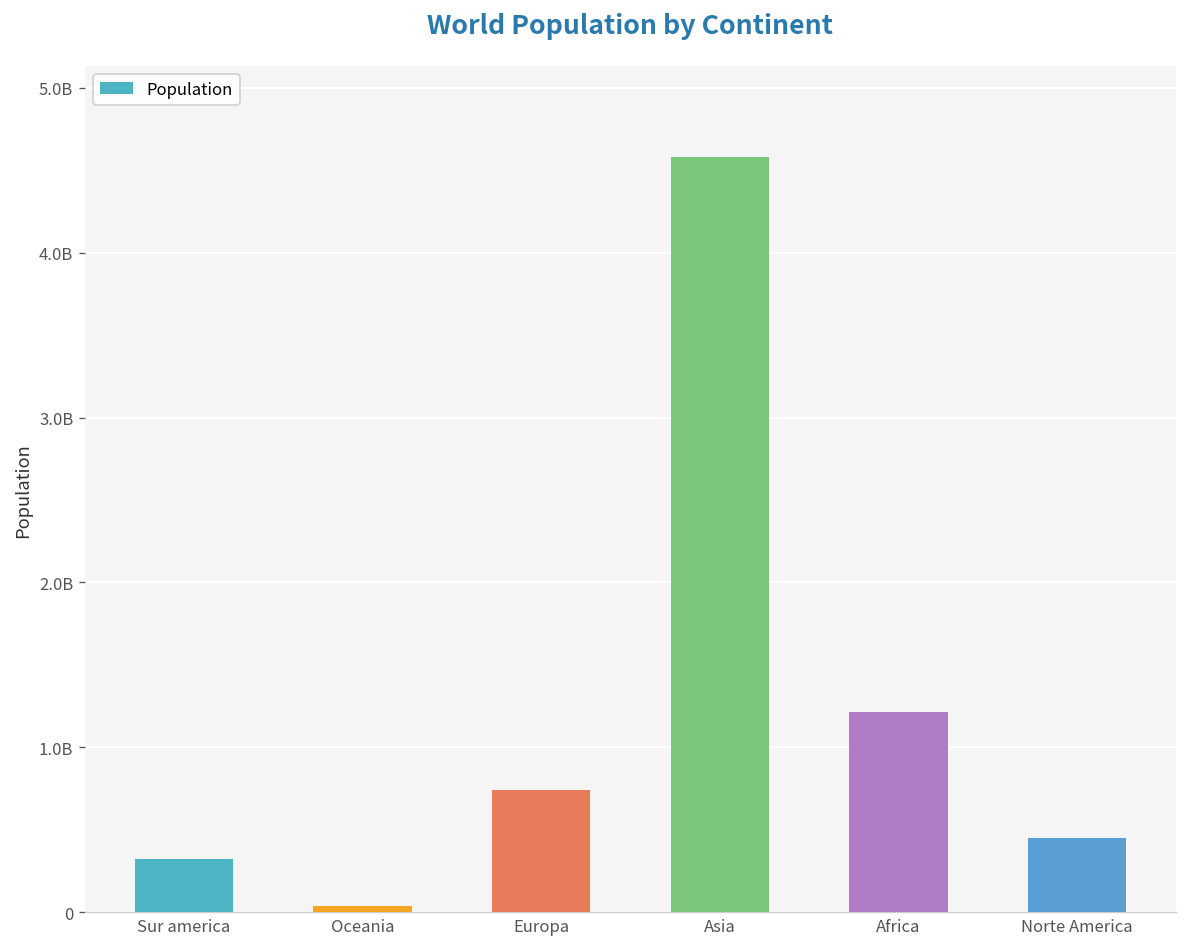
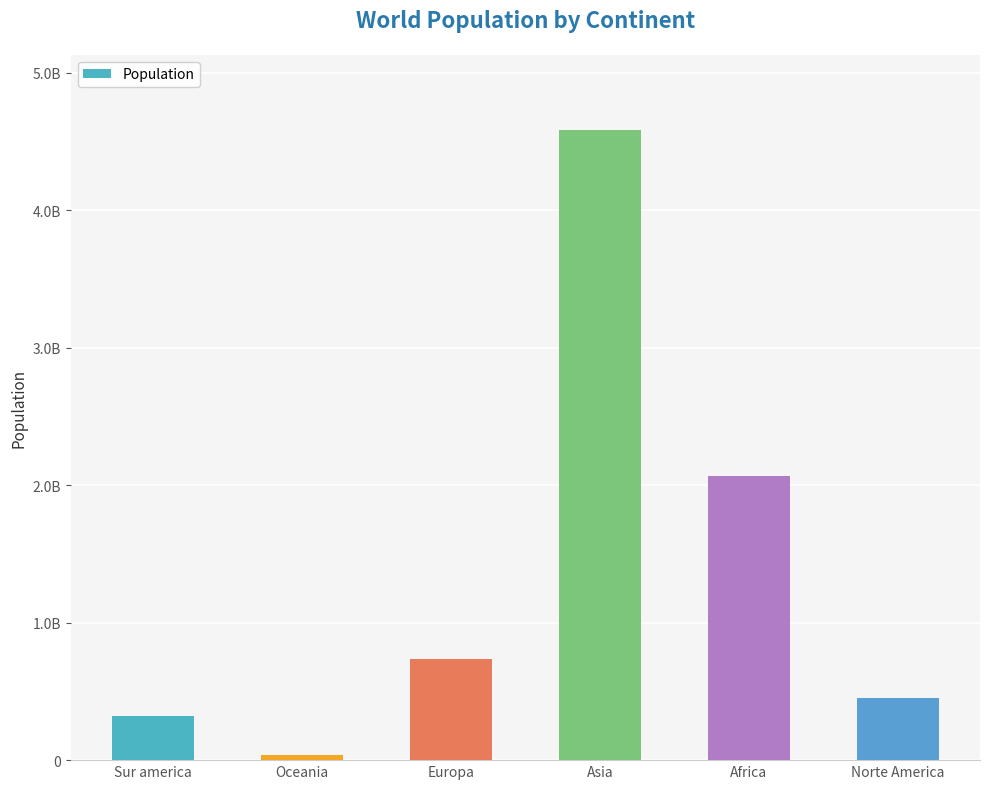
  {
    "Sur america": 320000000,
    "Oceania": 40000000,
    "Europa": 740000000,
    "Asia": 4580000000,
-   "Africa": 1220000000,
+   "Africa": 2070000000,
    "Norte America": 450000000
  }
